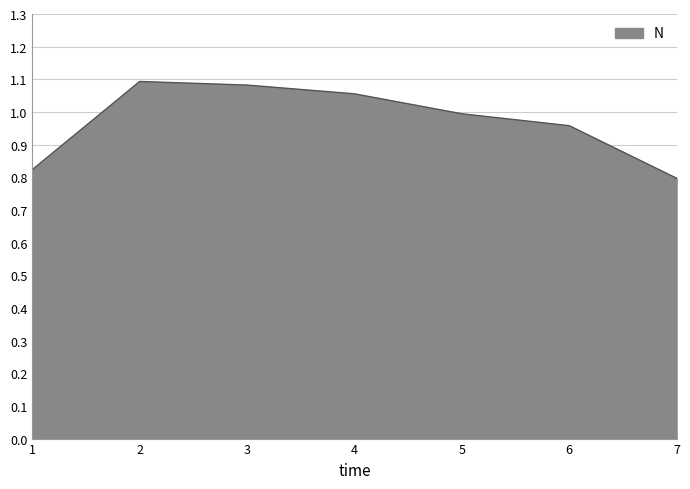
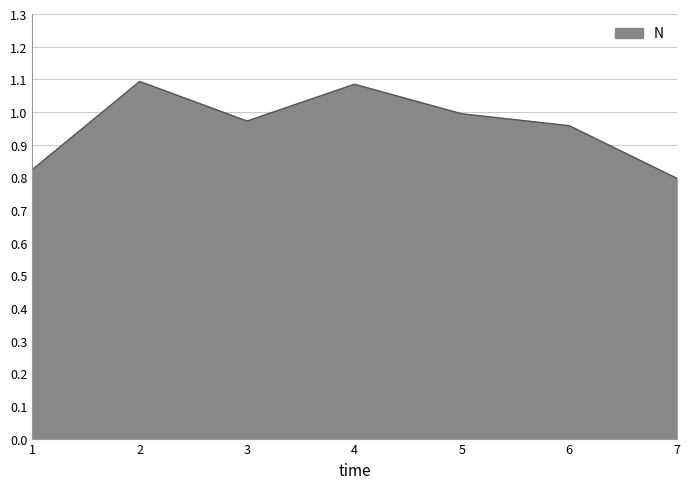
  {
    "1": 0.82,
    "2": 1.09,
-   "3": 1.08,
-   "4": 1.06,
+   "3": 0.97,
+   "4": 1.08,
    "5": 0.99,
    "6": 0.96,
    "7": 0.80
  }
